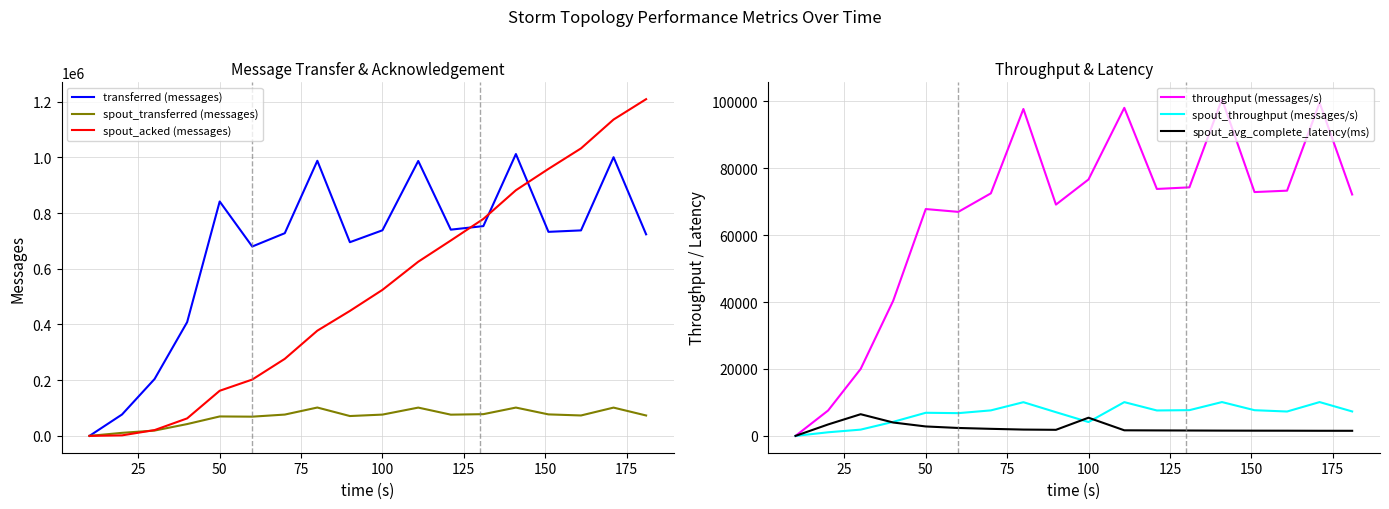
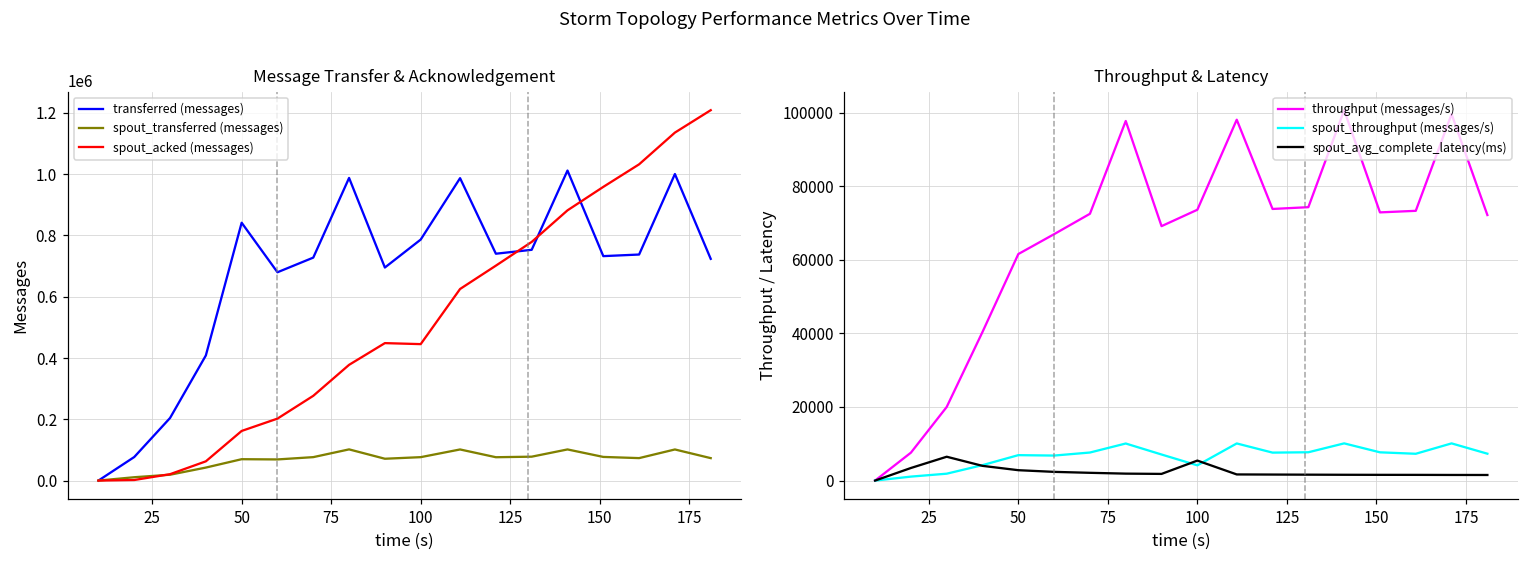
  {
    "Message Transfer & Acknowledgement": {
      "transferred (messages)": {
        "50": 840000,
-       "100": 740000
+       "100": 790000
      },
      "spout_transferred (messages)": {
        "50": 70000,
        "100": 80000
      },
      "spout_acked (messages)": {
        "50": 160000,
-       "100": 520000
+       "100": 450000
      }
    },
    "Throughput & Latency": {
      "throughput (messages/s)": {
-       "50": 68000,
-       "100": 77000
+       "50": 62000,
+       "100": 74000
      },
      "spout_throughput (messages/s)": {
        "50": 7000,
        "100": 4000
      },
      "spout_avg_complete_latency(ms)": {
        "50": 3000,
        "100": 5000
      }
    }
  }
